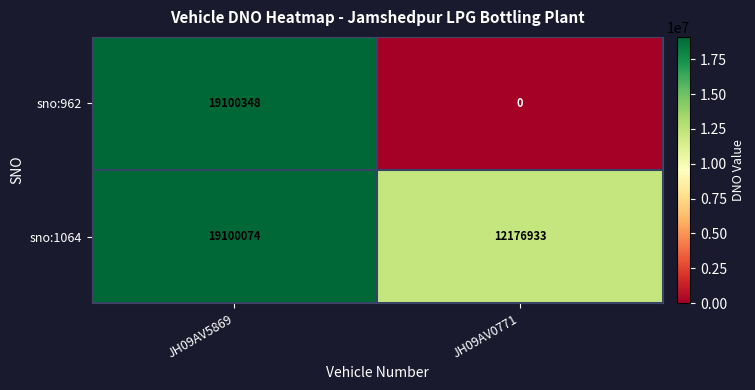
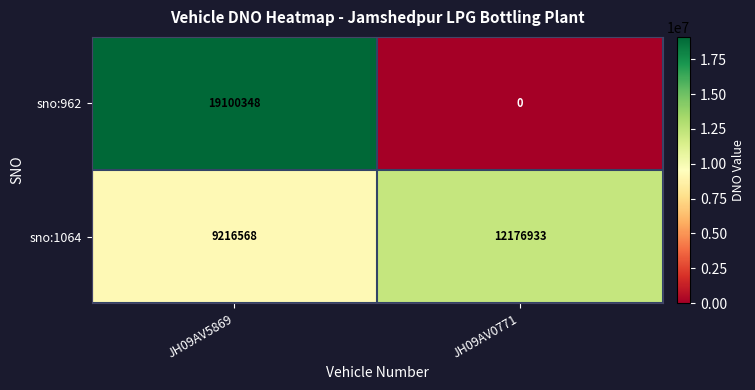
  {
    "sno:962": {
      "JH09AV5869": 19100348,
      "JH09AV0771": 0
    },
    "sno:1064": {
-     "JH09AV5869": 19100074,
+     "JH09AV5869": 9216568,
      "JH09AV0771": 12176933
    }
  }
